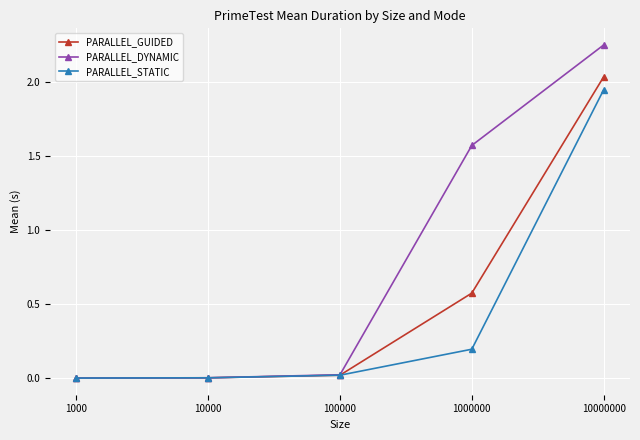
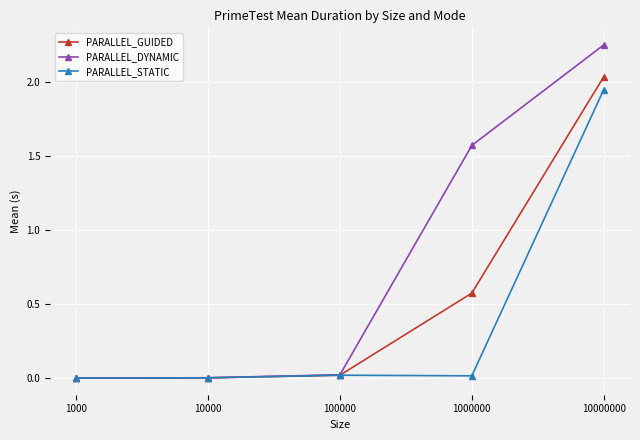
  {
    "PARALLEL_GUIDED": {
      "1000000": 0.57,
      "10000000": 2.03
    },
    "PARALLEL_DYNAMIC": {
      "1000000": 1.57,
      "10000000": 2.25
    },
    "PARALLEL_STATIC": {
-     "1000000": 0.19,
+     "1000000": 0.02,
      "10000000": 1.94
    }
  }
